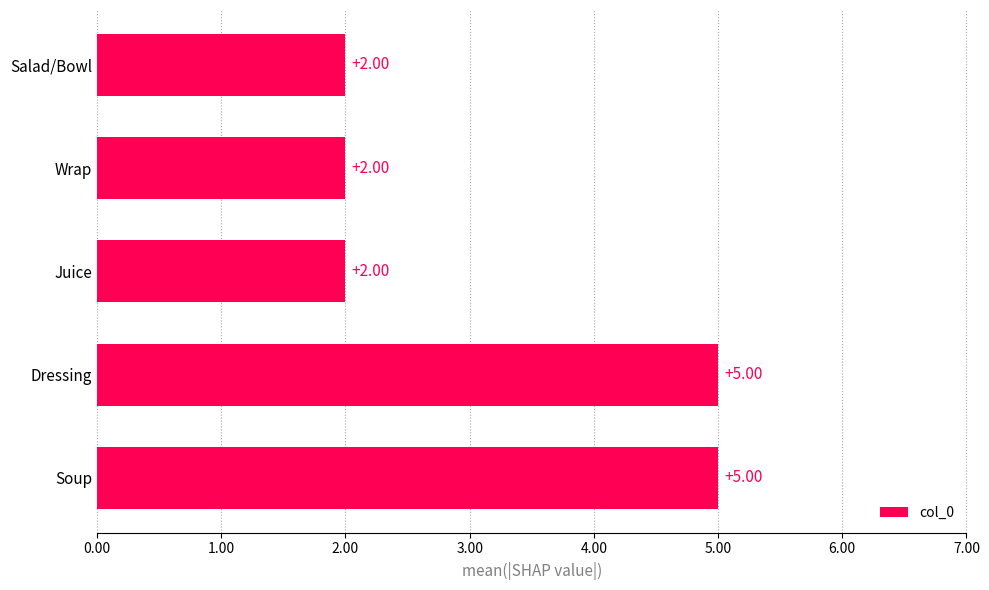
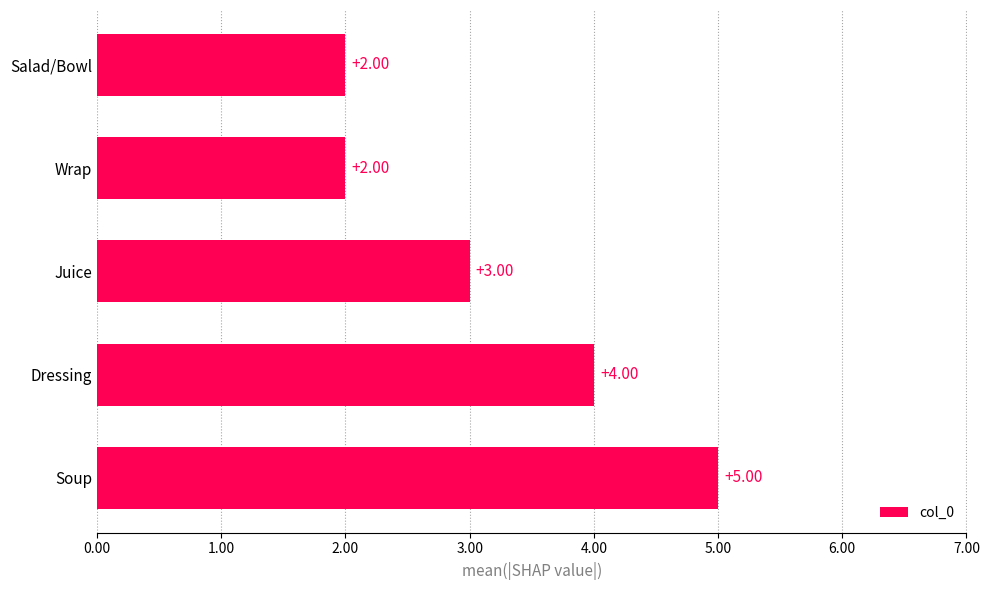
  {
    "Salad/Bowl": "+2.00",
    "Wrap": "+2.00",
-   "Juice": "+2.00",
-   "Dressing": "+5.00",
+   "Juice": "+3.00",
+   "Dressing": "+4.00",
    "Soup": "+5.00"
  }
